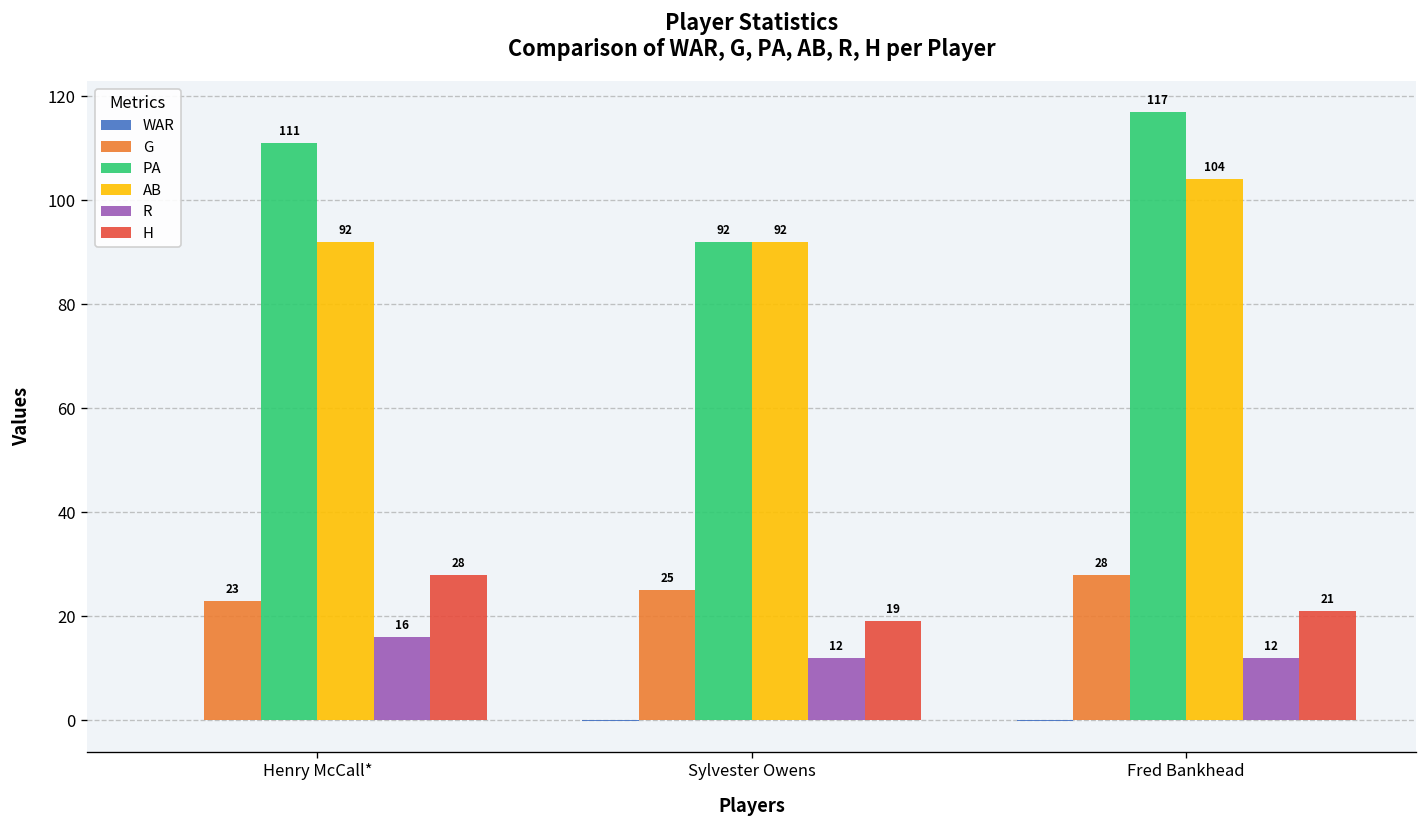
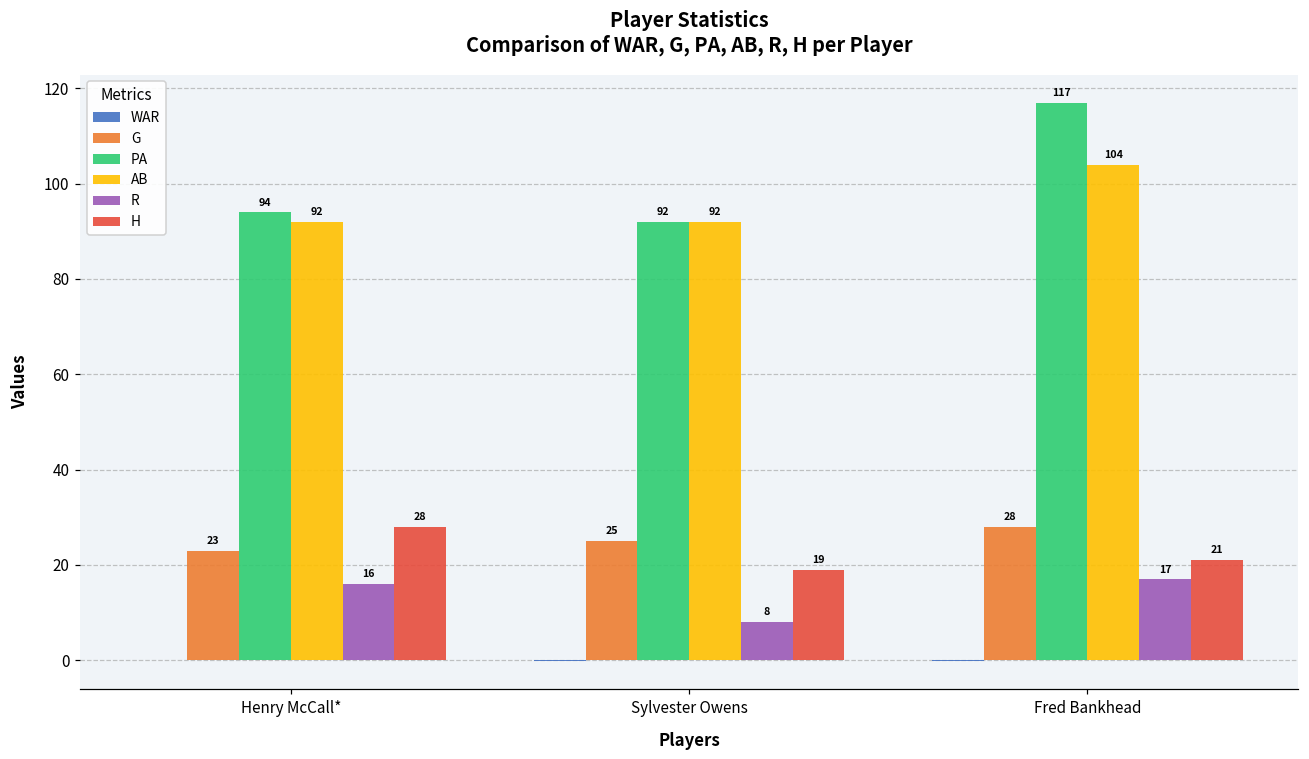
  {
    "PA": {
-     "Henry McCall*": 111,
+     "Henry McCall*": 94,
      "Sylvester Owens": 92,
      "Fred Bankhead": 117
    },
    "AB": {
      "Henry McCall*": 92,
      "Sylvester Owens": 92,
      "Fred Bankhead": 104
    },
    "R": {
      "Henry McCall*": 16,
-     "Sylvester Owens": 12,
-     "Fred Bankhead": 12
+     "Sylvester Owens": 8,
+     "Fred Bankhead": 17
    }
  }
